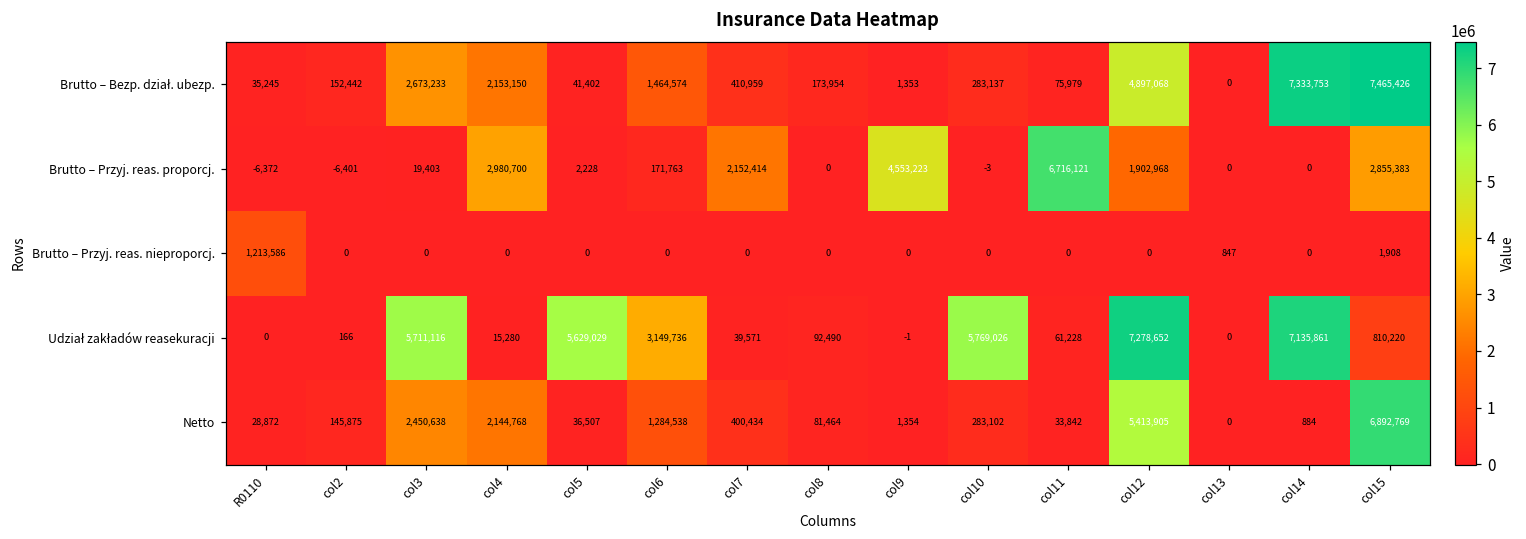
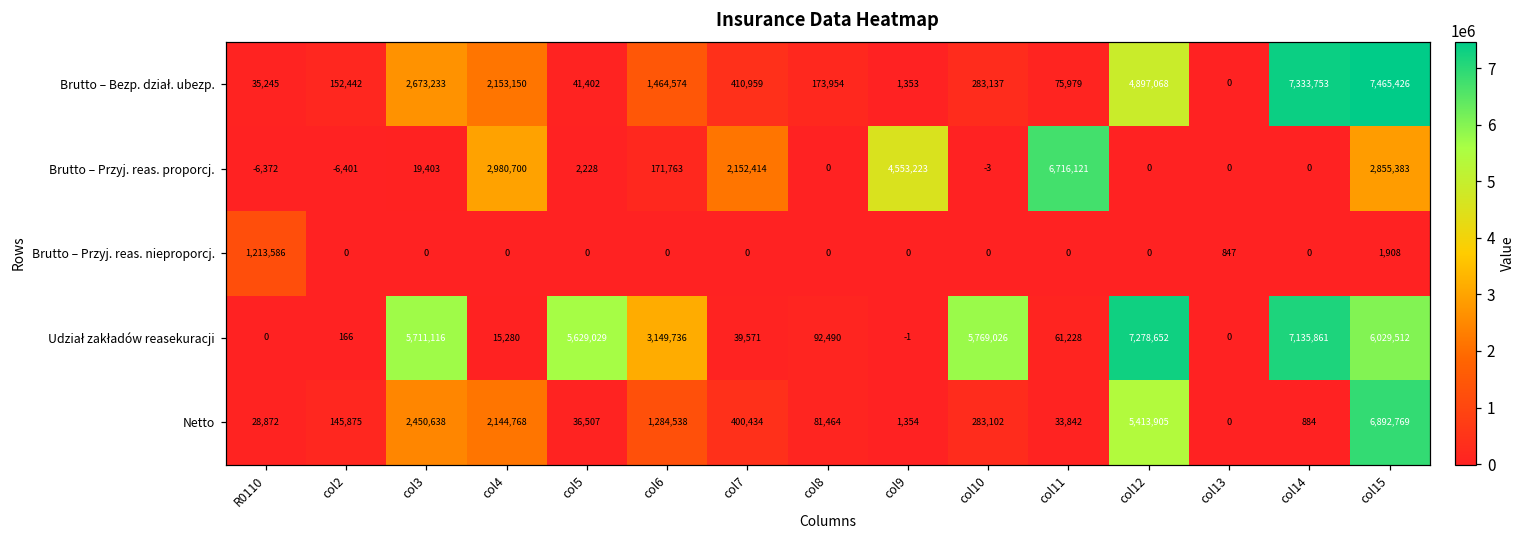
  {
    "Brutto – Bezp. dział. ubezp.": {
      "R0110": "35,245",
      "col2": "152,442",
      "col3": "2,673,233",
      "col4": "2,153,150",
      "col5": "41,402",
      "col6": "1,464,574",
      "col7": "410,959",
      "col8": "173,954",
      "col9": "1,353",
      "col10": "283,137",
      "col11": "75,979",
      "col12": "4,897,068",
      "col13": "0",
      "col14": "7,333,753",
      "col15": "7,465,426"
    },
    "Brutto – Przyj. reas. proporcj.": {
      "R0110": "-6,372",
      "col2": "-6,401",
      "col3": "19,403",
      "col4": "2,980,700",
      "col5": "2,228",
      "col6": "171,763",
      "col7": "2,152,414",
      "col8": "0",
      "col9": "4,553,223",
      "col10": "-3",
      "col11": "6,716,121",
-     "col12": "1,902,968",
+     "col12": "0",
      "col13": "0",
      "col14": "0",
      "col15": "2,855,383"
    },
    "Brutto – Przyj. reas. nieproporcj.": {
      "R0110": "1,213,586",
      "col2": "0",
      "col3": "0",
      "col4": "0",
      "col5": "0",
      "col6": "0",
      "col7": "0",
      "col8": "0",
      "col9": "0",
      "col10": "0",
      "col11": "0",
      "col12": "0",
      "col13": "847",
      "col14": "0",
      "col15": "1,908"
    },
    "Udział zakładów reasekuracji": {
      "R0110": "0",
      "col2": "166",
      "col3": "5,711,116",
      "col4": "15,280",
      "col5": "5,629,029",
      "col6": "3,149,736",
      "col7": "39,571",
      "col8": "92,490",
      "col9": "-1",
      "col10": "5,769,026",
      "col11": "61,228",
      "col12": "7,278,652",
      "col13": "0",
      "col14": "7,135,861",
-     "col15": "810,220"
+     "col15": "6,029,512"
    },
    "Netto": {
      "R0110": "28,872",
      "col2": "145,875",
      "col3": "2,450,638",
      "col4": "2,144,768",
      "col5": "36,507",
      "col6": "1,284,538",
      "col7": "400,434",
      "col8": "81,464",
      "col9": "1,354",
      "col10": "283,102",
      "col11": "33,842",
      "col12": "5,413,905",
      "col13": "0",
      "col14": "884",
      "col15": "6,892,769"
    }
  }
